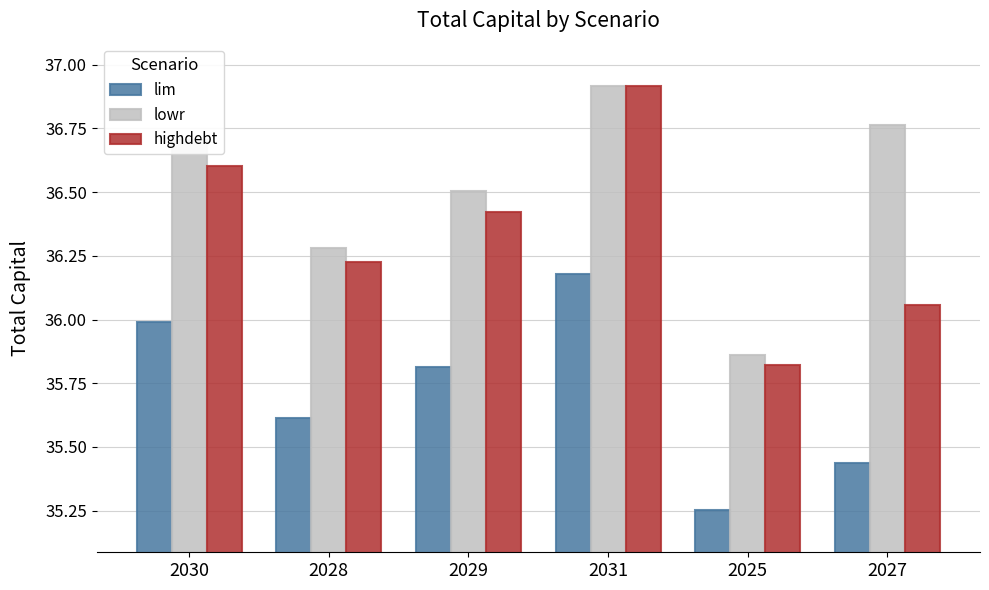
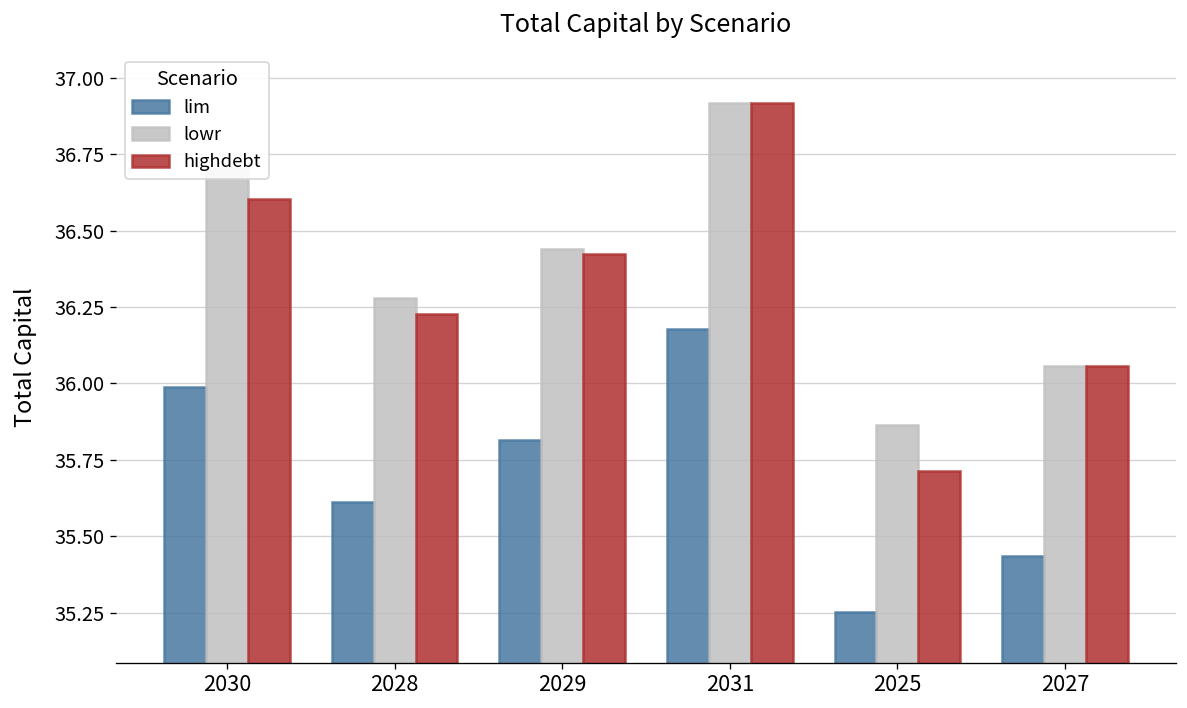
  {
    "lim": {
      "2030": 35.99,
      "2028": 35.61,
      "2029": 35.82,
      "2031": 36.18,
      "2025": 35.25,
      "2027": 35.44
    },
    "lowr": {
      "2028": 36.28,
-     "2029": 36.51,
+     "2029": 36.44,
      "2031": 36.92,
      "2025": 35.86,
-     "2027": 36.76
+     "2027": 36.06
    },
    "highdebt": {
      "2030": 36.60,
      "2028": 36.23,
      "2029": 36.42,
      "2031": 36.92,
-     "2025": 35.82,
+     "2025": 35.71,
      "2027": 36.06
    }
  }
